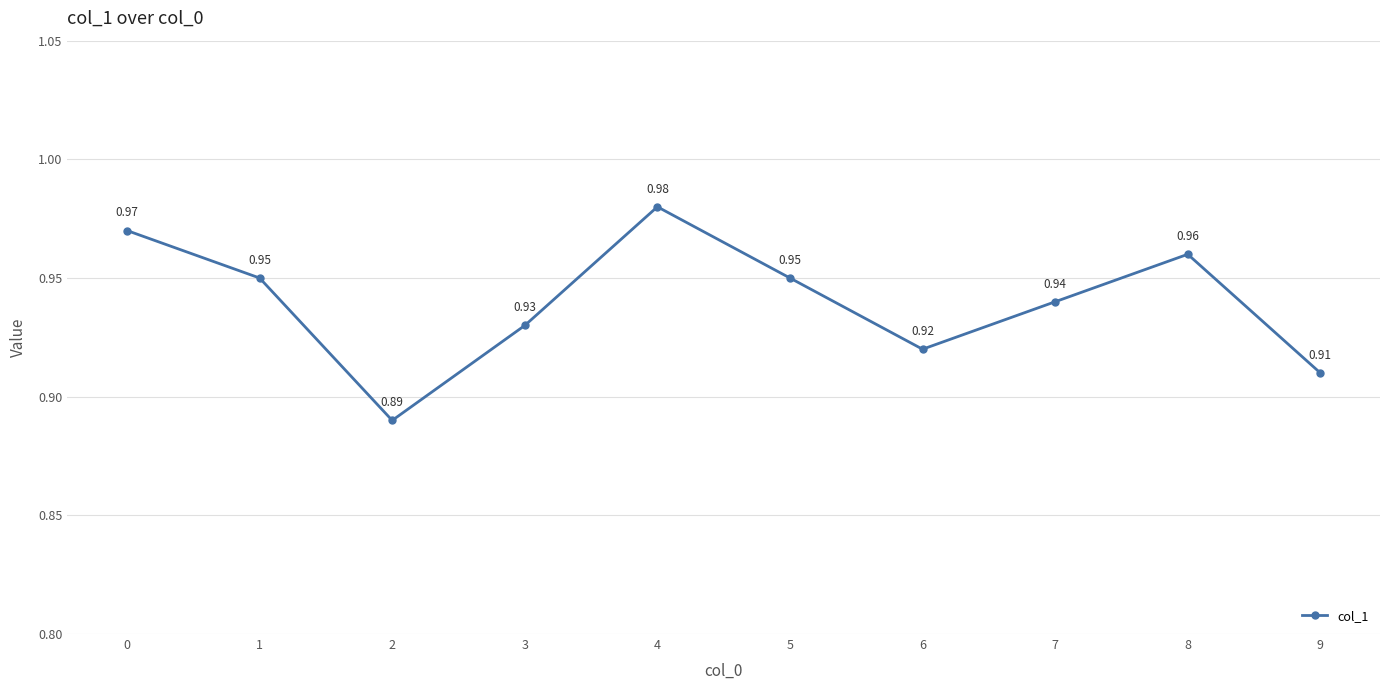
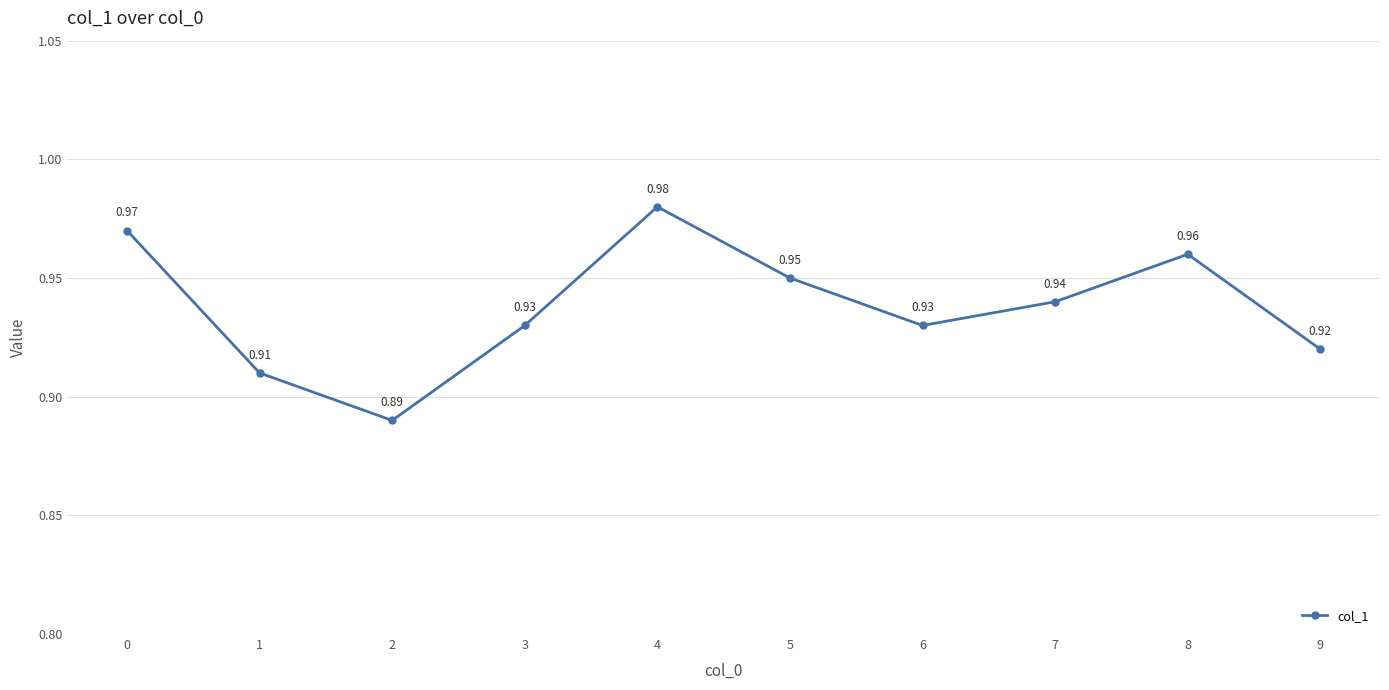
  {
    "0": 0.97,
-   "1": 0.95,
+   "1": 0.91,
    "2": 0.89,
    "3": 0.93,
    "4": 0.98,
    "5": 0.95,
-   "6": 0.92,
+   "6": 0.93,
    "7": 0.94,
    "8": 0.96,
-   "9": 0.91
+   "9": 0.92
  }
